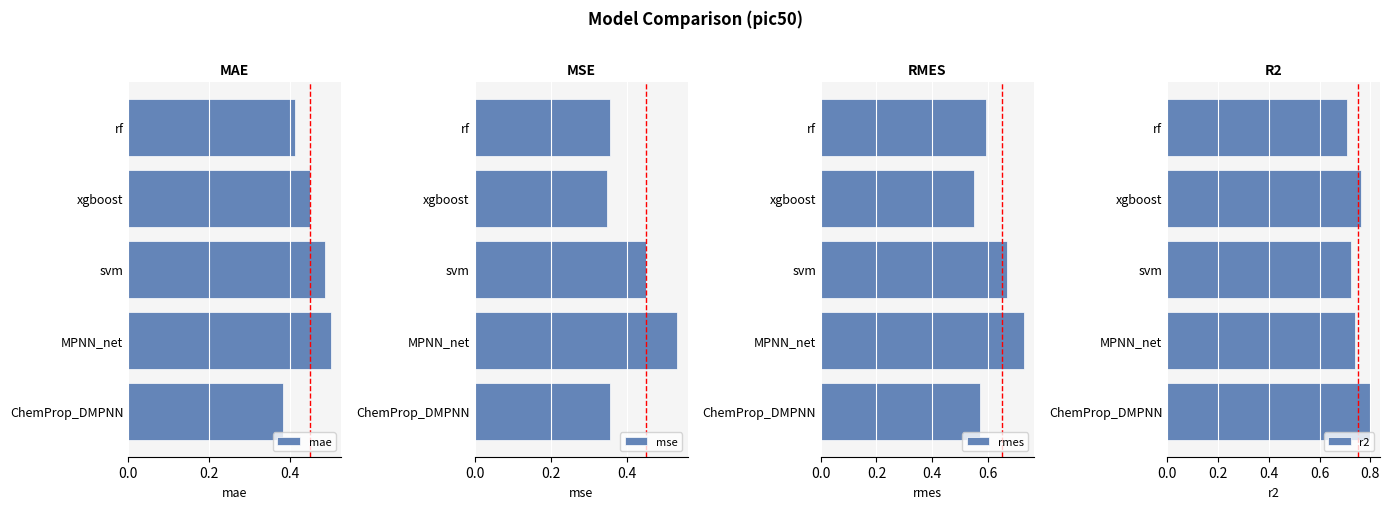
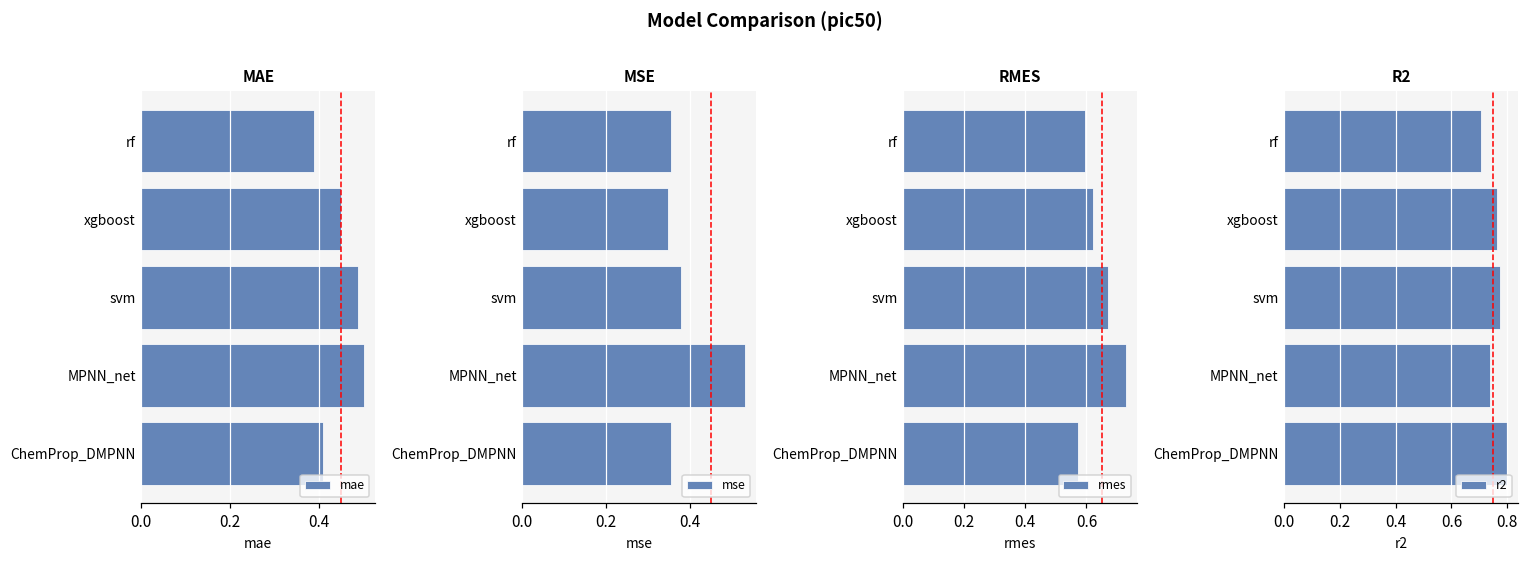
  {
    "MAE": {
-     "rf": 0.41,
+     "rf": 0.39,
      "xgboost": 0.45,
      "svm": 0.49,
      "MPNN_net": 0.50,
-     "ChemProp_DMPNN": 0.38
+     "ChemProp_DMPNN": 0.41
    },
    "MSE": {
      "rf": 0.35,
      "xgboost": 0.35,
-     "svm": 0.45,
+     "svm": 0.38,
      "MPNN_net": 0.53,
      "ChemProp_DMPNN": 0.36
    },
    "RMES": {
      "rf": 0.60,
-     "xgboost": 0.55,
+     "xgboost": 0.62,
      "svm": 0.67,
      "MPNN_net": 0.73,
      "ChemProp_DMPNN": 0.57
    },
    "R2": {
      "rf": 0.71,
      "xgboost": 0.76,
-     "svm": 0.72,
+     "svm": 0.77,
      "MPNN_net": 0.74,
      "ChemProp_DMPNN": 0.80
    }
  }
